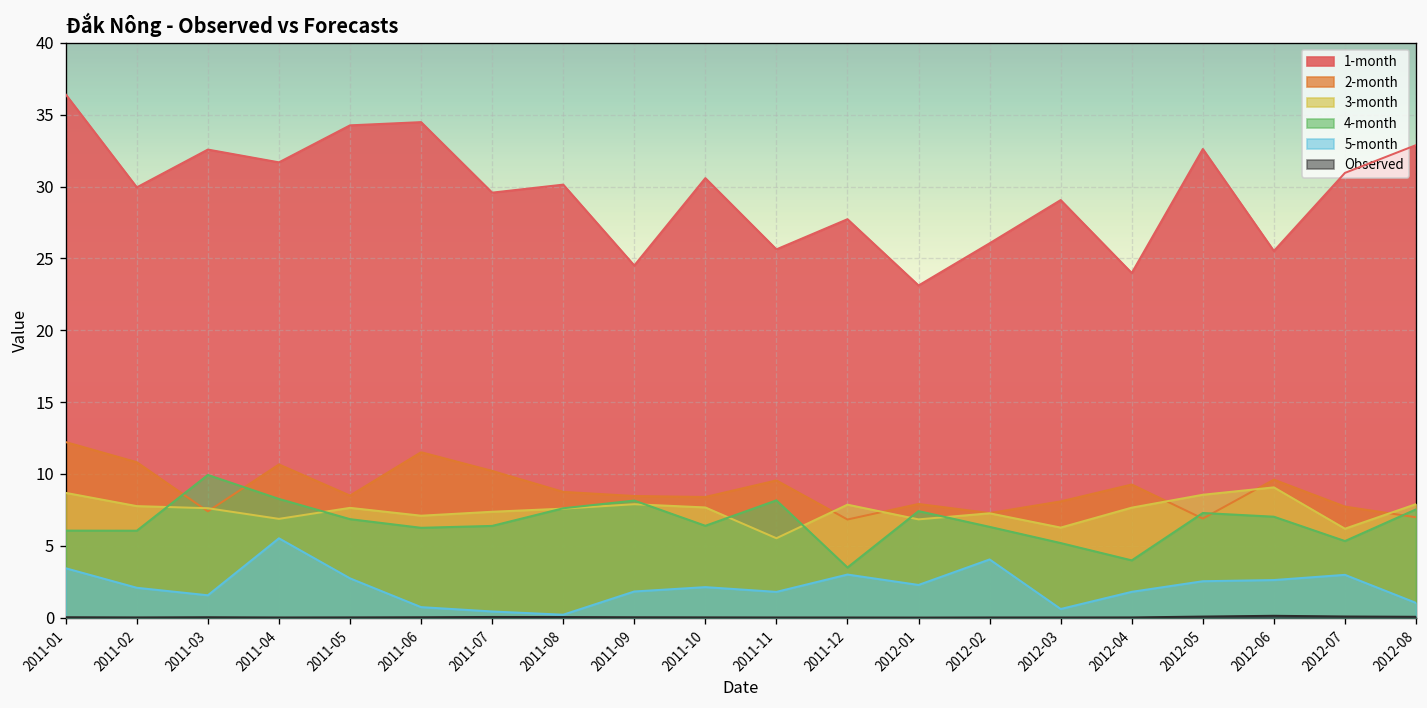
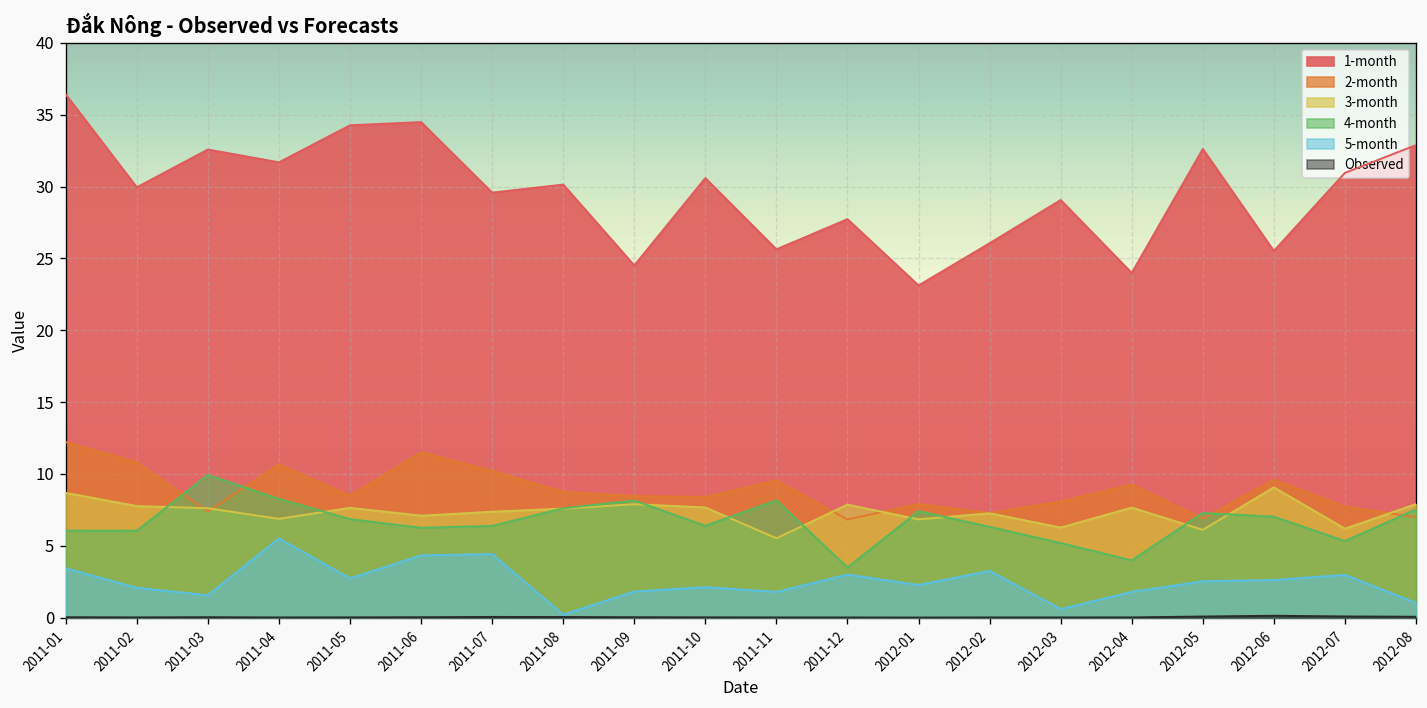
  {
    "3-month": {
      "2011-01": 8.7,
      "2011-02": 7.8,
      "2011-03": 7.6,
      "2011-04": 6.9,
      "2011-05": 7.6,
      "2011-06": 7.1,
      "2011-07": 7.4,
      "2011-09": 7.9,
      "2011-10": 7.7,
      "2011-11": 5.5,
      "2011-12": 7.9,
      "2012-01": 6.8,
      "2012-03": 6.3,
      "2012-04": 7.7,
-     "2012-05": 8.6,
+     "2012-05": 6.1,
      "2012-06": 9.1,
      "2012-07": 6.2,
      "2012-08": 7.9
    },
    "4-month": {
      "2011-01": 6.1,
      "2011-02": 6.0,
      "2011-03": 9.9,
      "2011-04": 8.3,
      "2011-05": 6.9,
      "2011-06": 6.3,
      "2011-07": 6.4,
      "2011-09": 8.1,
      "2011-10": 6.4,
      "2011-11": 8.2,
      "2011-12": 3.5,
      "2012-01": 7.4,
      "2012-02": 6.3,
      "2012-03": 5.2,
      "2012-04": 4.0,
      "2012-05": 7.3,
      "2012-06": 7.0,
      "2012-07": 5.3,
      "2012-08": 7.5
    },
    "5-month": {
      "2011-01": 3.4,
      "2011-02": 2.1,
      "2011-03": 1.6,
      "2011-04": 5.5,
      "2011-05": 2.7,
-     "2011-06": 0.7,
-     "2011-07": 0.4,
+     "2011-06": 4.3,
+     "2011-07": 4.4,
      "2011-09": 1.8,
      "2011-10": 2.1,
      "2011-11": 1.8,
      "2011-12": 3.0,
      "2012-01": 2.3,
-     "2012-02": 4.0,
+     "2012-02": 3.2,
      "2012-03": 0.6,
      "2012-04": 1.8,
      "2012-05": 2.5,
      "2012-06": 2.6,
      "2012-07": 3.0,
      "2012-08": 1.0
    },
    "Observed": {
      "2011-01": 0.0,
      "2011-02": 0.0,
      "2011-03": 0.0,
      "2011-04": 0.0,
      "2011-05": 0.0,
      "2011-06": 0.0,
      "2011-07": 0.0,
      "2011-09": 0.0,
      "2011-10": 0.0,
      "2011-11": 0.0,
      "2011-12": 0.0,
      "2012-01": 0.0,
      "2012-02": 0.0,
      "2012-03": 0.0,
      "2012-04": 0.0,
      "2012-05": 0.1,
      "2012-06": 0.1,
      "2012-07": 0.1,
      "2012-08": 0.1
    }
  }
